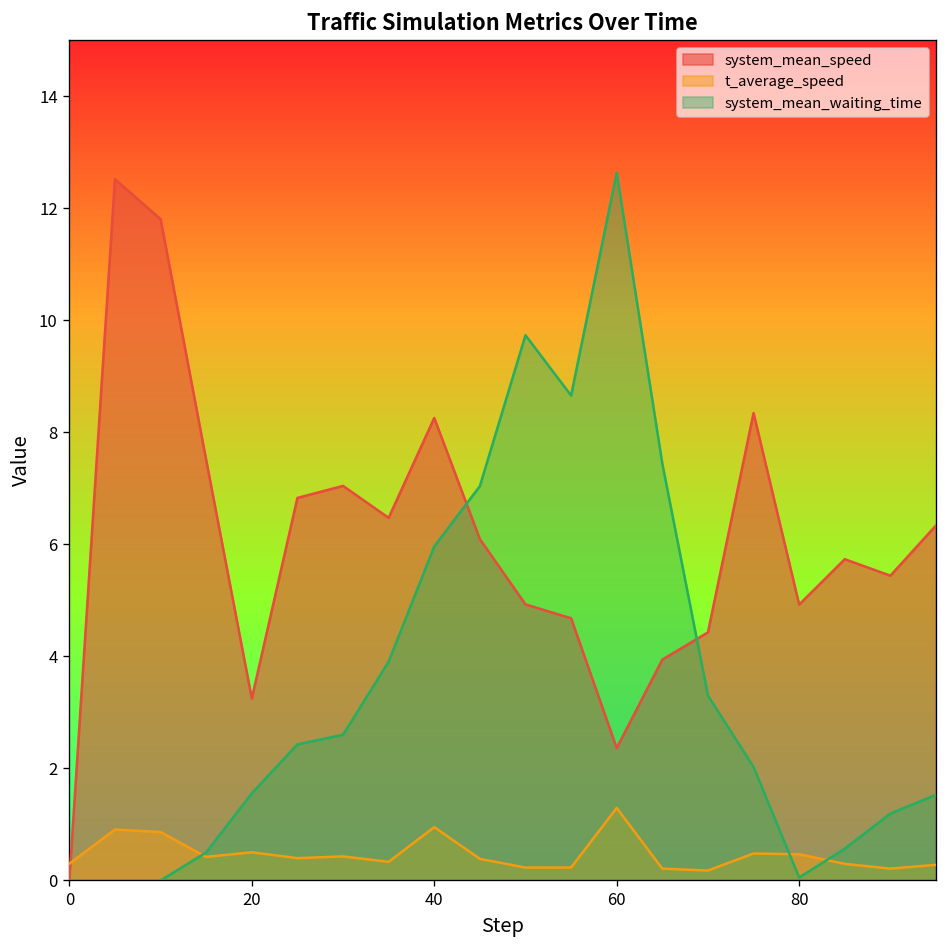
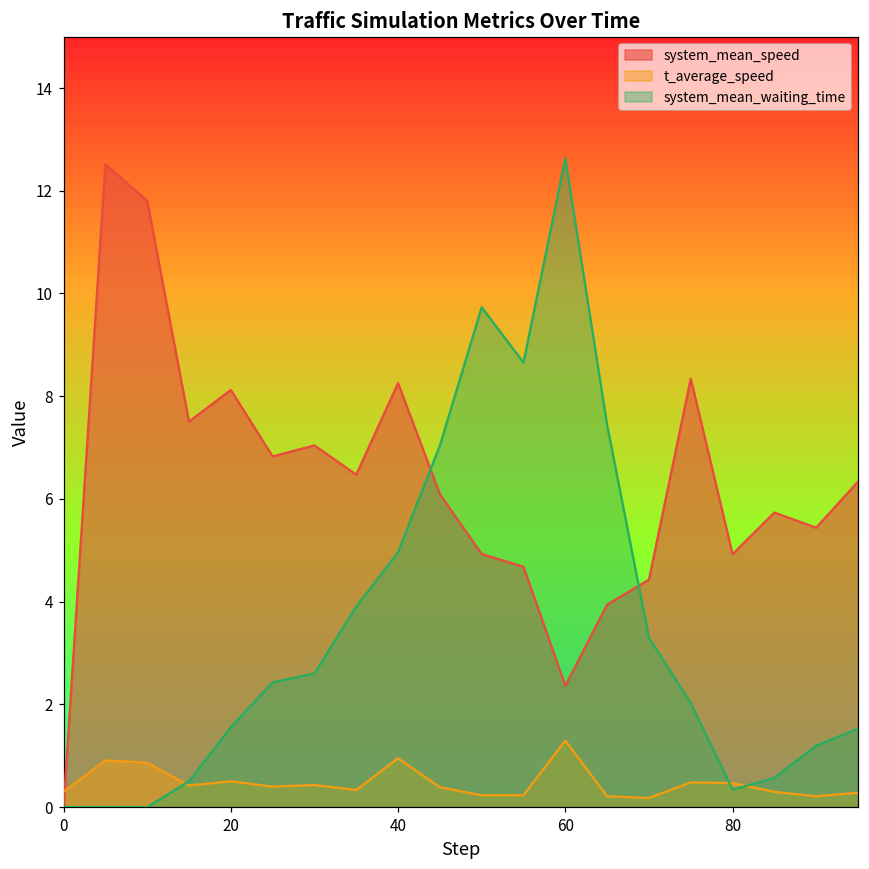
  {
    "system_mean_speed": {
-     "20": 3.2,
+     "20": 8.1,
      "40": 8.3,
      "60": 2.4,
      "80": 4.9
    },
    "t_average_speed": {
      "0": 0.3,
      "20": 0.5,
      "40": 1.0,
      "60": 1.3,
      "80": 0.5
    },
    "system_mean_waiting_time": {
      "20": 1.6,
-     "40": 6.0,
+     "40": 5.0,
      "60": 12.6,
-     "80": 0.1
+     "80": 0.3
    }
  }
